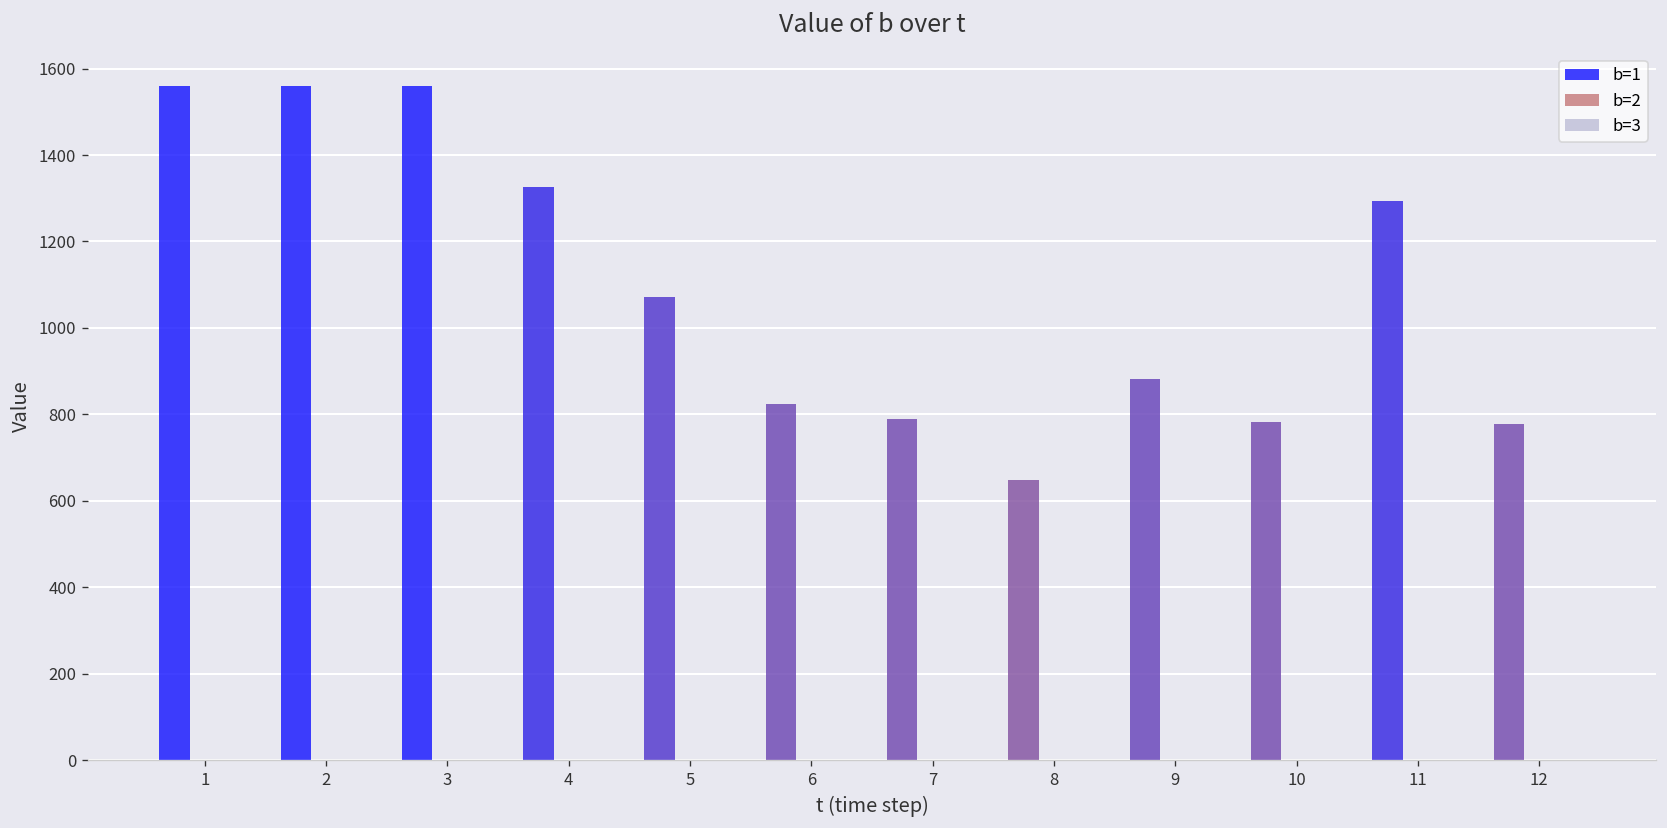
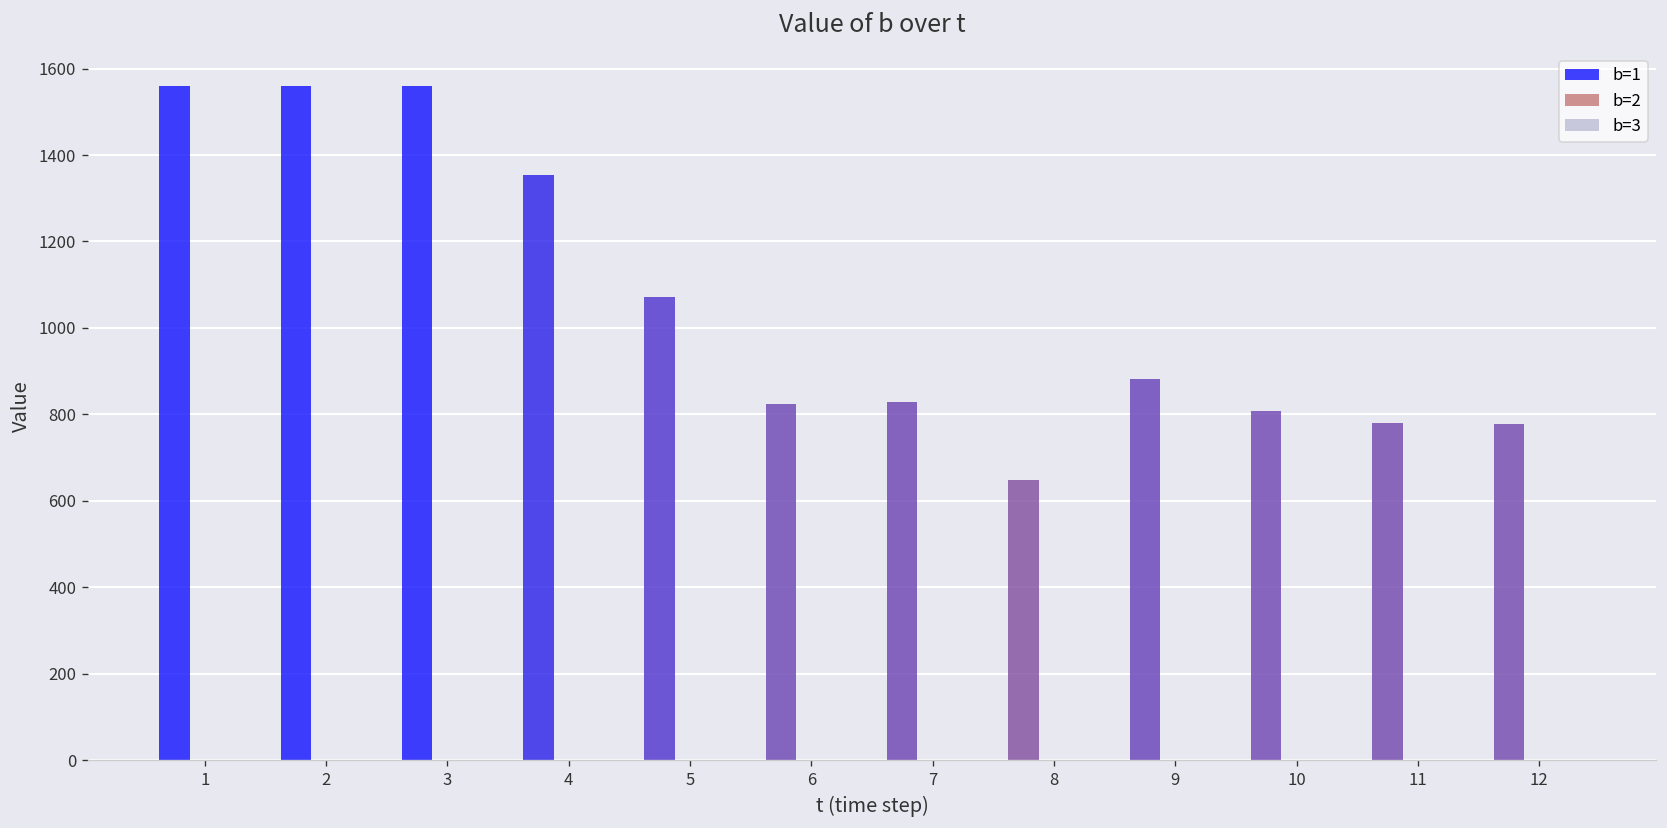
  {
    "b=1": {
      "1": 1560,
      "2": 1560,
      "3": 1560,
-     "4": 1330,
+     "4": 1350,
      "5": 1070,
      "6": 830,
-     "7": 790,
+     "7": 830,
      "8": 650,
      "9": 880,
-     "10": 780,
-     "11": 1290,
+     "10": 810,
+     "11": 780,
      "12": 780
    },
    "b=2": {
      "1": 0,
      "2": 0,
      "3": 0,
      "4": 0,
      "5": 0,
      "6": 0,
      "7": 0,
      "8": 0,
      "9": 0,
      "10": 0,
      "11": 0,
      "12": 0
    },
    "b=3": {
      "1": 0,
      "2": 0,
      "3": 0,
      "4": 0,
      "5": 0,
      "6": 0,
      "7": 0,
      "8": 0,
      "9": 0,
      "10": 0,
      "11": 0,
      "12": 0
    }
  }
